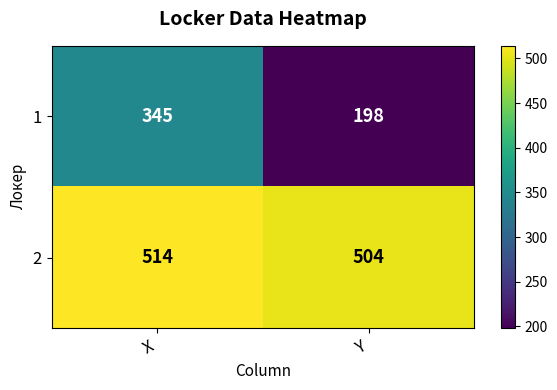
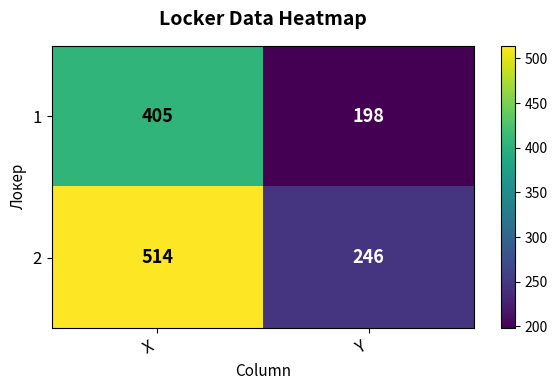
  {
    "1": {
-     "X": 345,
+     "X": 405,
      "Y": 198
    },
    "2": {
      "X": 514,
-     "Y": 504
+     "Y": 246
    }
  }
